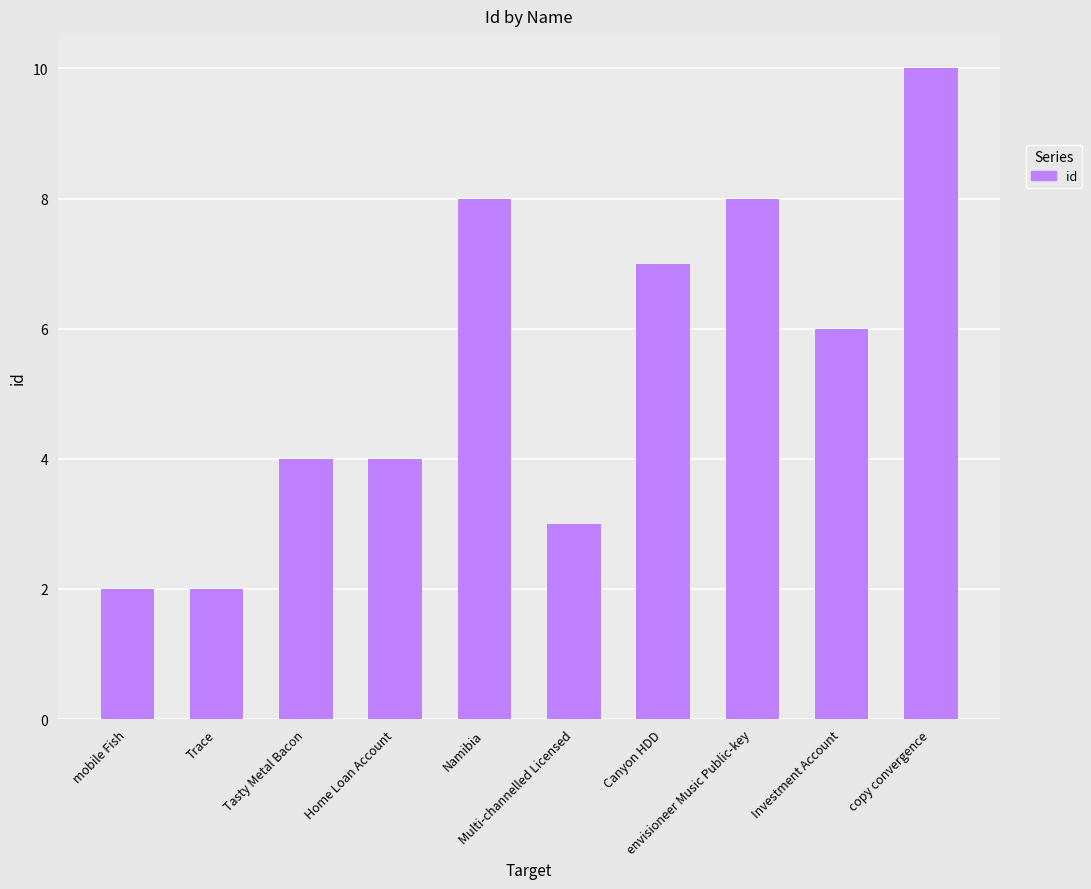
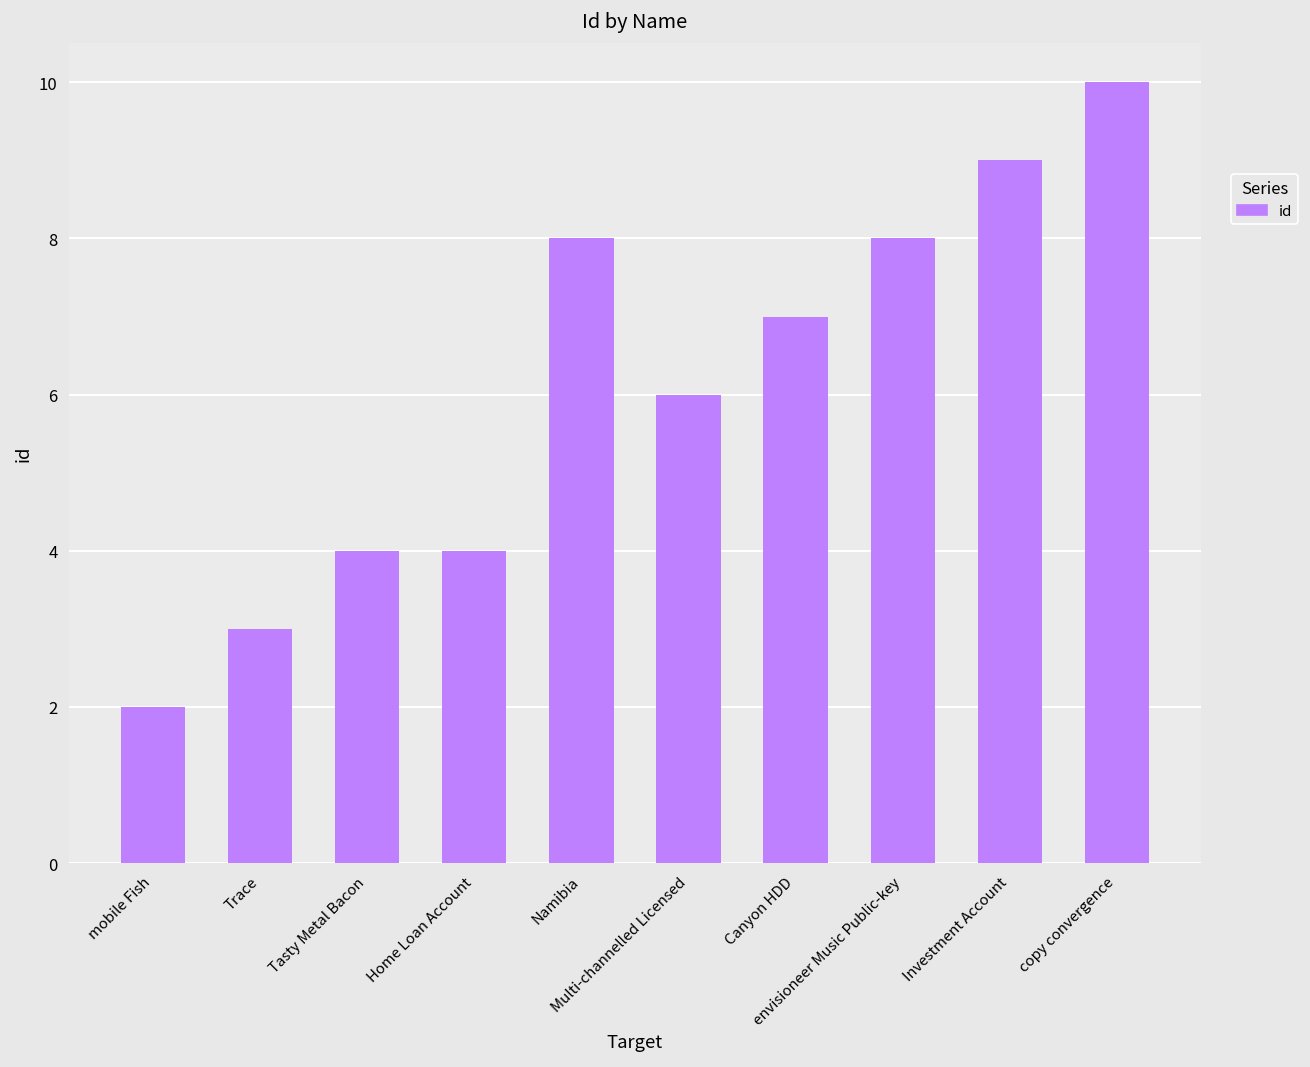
  {
    "mobile Fish": 2,
-   "Trace": 2,
+   "Trace": 3,
    "Tasty Metal Bacon": 4,
    "Home Loan Account": 4,
    "Namibia": 8,
-   "Multi-channelled Licensed": 3,
+   "Multi-channelled Licensed": 6,
    "Canyon HDD": 7,
    "envisioneer Music Public-key": 8,
-   "Investment Account": 6,
+   "Investment Account": 9,
    "copy convergence": 10
  }
